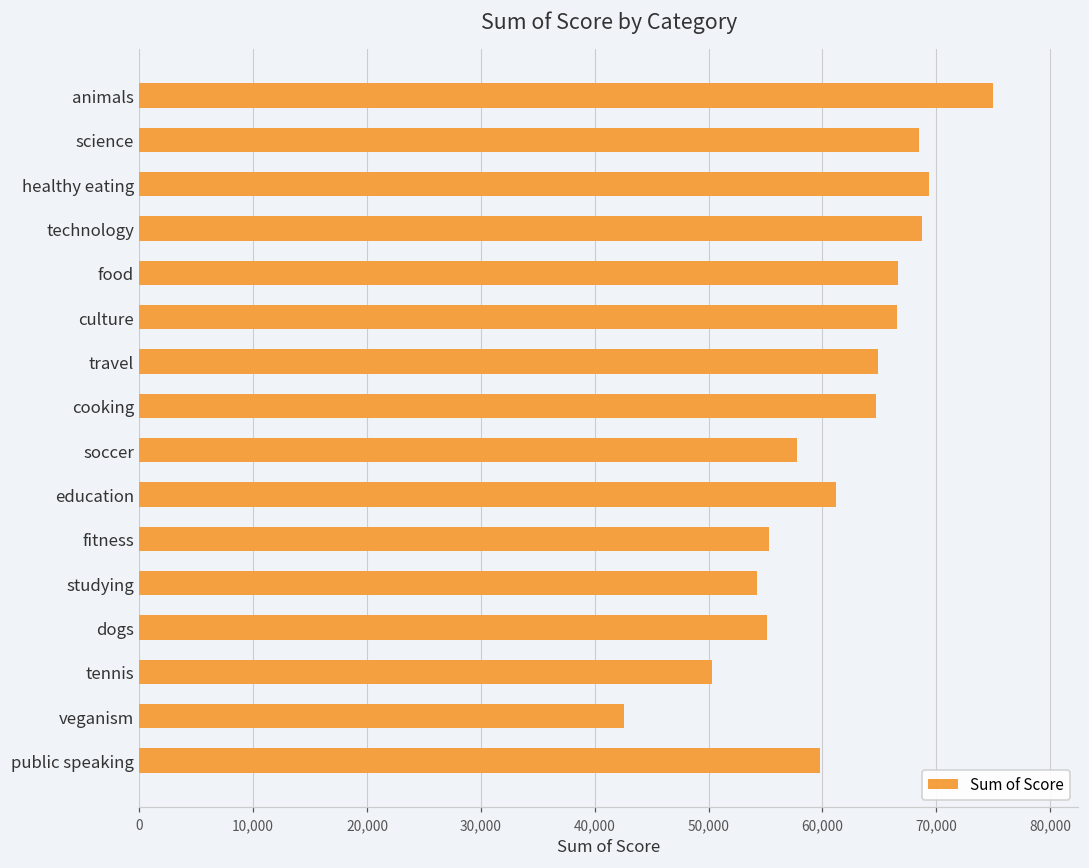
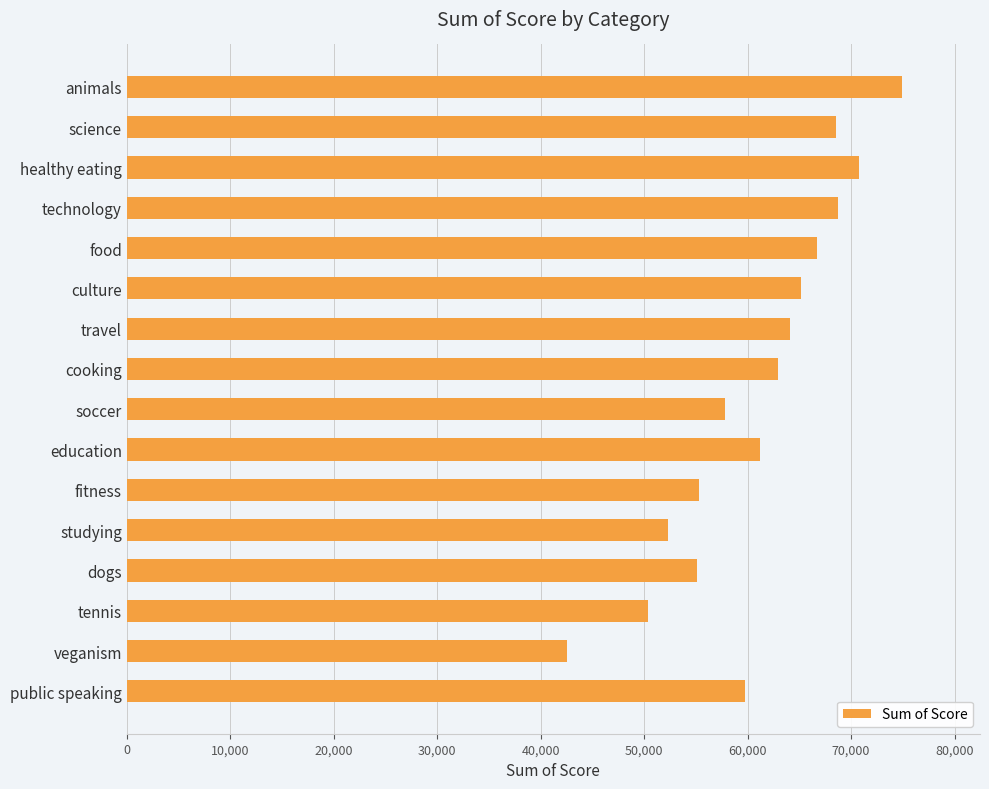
  {
    "animals": "75,000",
    "science": "68,500",
-   "healthy eating": "69,300",
+   "healthy eating": "70,800",
    "technology": "68,700",
    "food": "66,700",
-   "culture": "66,600",
-   "travel": "64,900",
-   "cooking": "64,800",
+   "culture": "65,200",
+   "travel": "64,100",
+   "cooking": "63,000",
    "soccer": "57,800",
    "education": "61,200",
    "fitness": "55,300",
-   "studying": "54,300",
+   "studying": "52,300",
    "dogs": "55,100",
    "tennis": "50,300",
    "veganism": "42,500",
    "public speaking": "59,800"
  }
